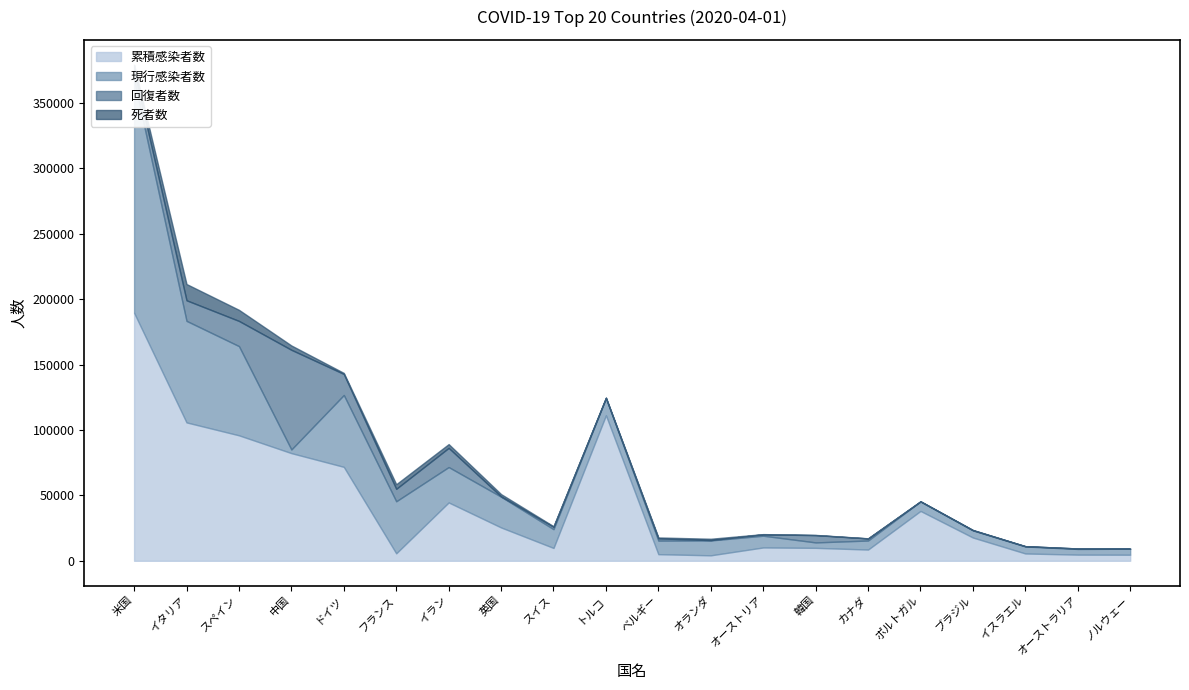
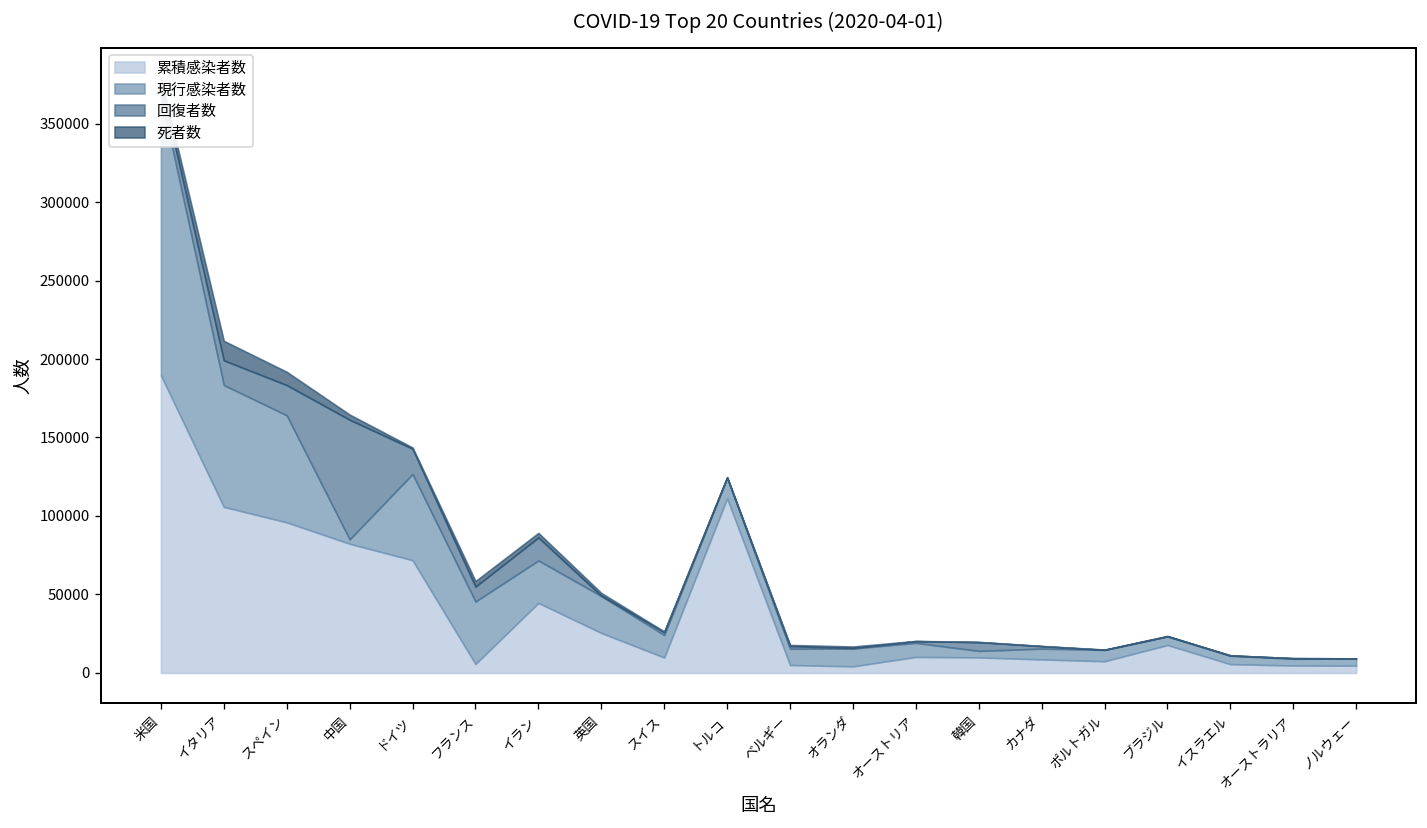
  {
    "累積感染者数": {
      "米国": 190000,
      "イタリア": 106000,
      "スペイン": 96000,
      "中国": 82000,
      "ドイツ": 72000,
      "フランス": 6000,
      "イラン": 45000,
      "英国": 25000,
      "スイス": 10000,
      "トルコ": 111000,
      "ベルギー": 5000,
      "オランダ": 4000,
      "オーストリア": 10000,
      "韓国": 10000,
      "カナダ": 9000,
-     "ポルトガル": 38000,
+     "ポルトガル": 7000,
      "ブラジル": 18000,
      "イスラエル": 6000,
      "オーストラリア": 5000,
      "ノルウェー": 5000
    }
  }
